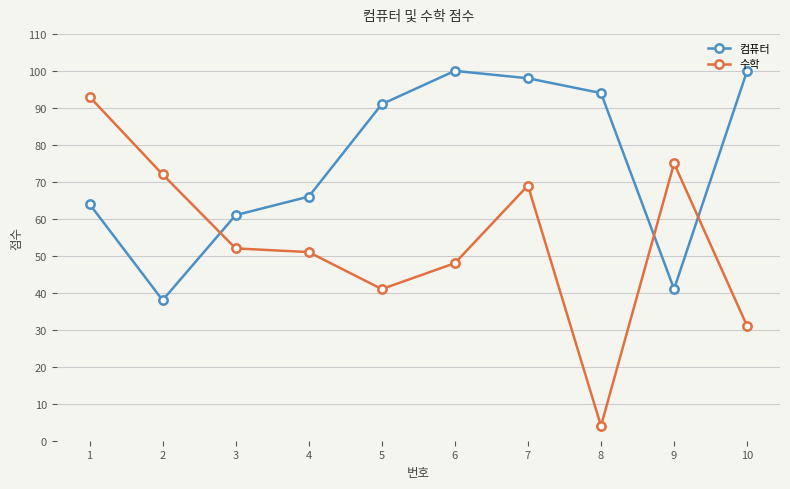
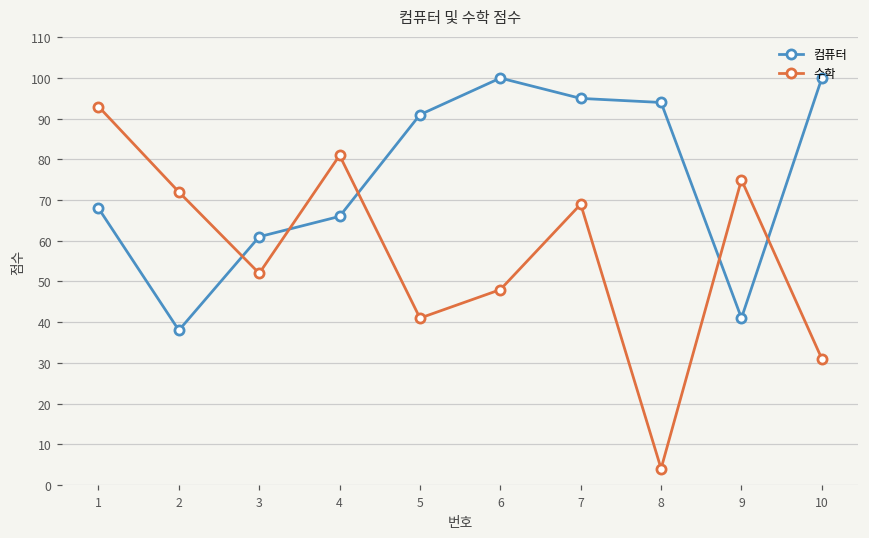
  {
    "컴퓨터": {
-     "1": 64,
+     "1": 68,
      "2": 38,
      "3": 61,
      "4": 66,
      "5": 91,
      "6": 100,
-     "7": 98,
+     "7": 95,
      "8": 94,
      "9": 41,
      "10": 100
    },
    "수학": {
      "1": 93,
      "2": 72,
      "3": 52,
-     "4": 51,
+     "4": 81,
      "5": 41,
      "6": 48,
      "7": 69,
      "8": 4,
      "9": 75,
      "10": 31
    }
  }
